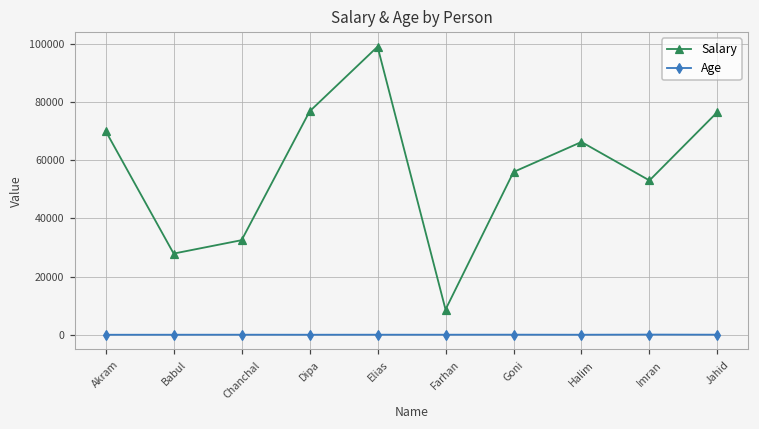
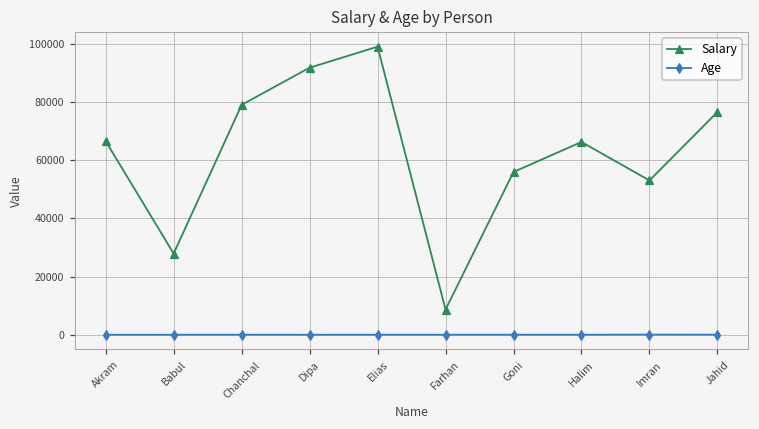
  {
    "Salary": {
-     "Akram": 70000,
+     "Akram": 67000,
      "Babul": 28000,
-     "Chanchal": 33000,
-     "Dipa": 77000,
+     "Chanchal": 79000,
+     "Dipa": 92000,
      "Elias": 99000,
      "Farhan": 9000,
      "Goni": 56000,
      "Halim": 66000,
      "Imran": 53000,
      "Jahid": 77000
    },
    "Age": {
      "Akram": 0,
      "Babul": 0,
      "Chanchal": 0,
      "Dipa": 0,
      "Elias": 0,
      "Farhan": 0,
      "Goni": 0,
      "Halim": 0,
      "Imran": 0,
      "Jahid": 0
    }
  }
